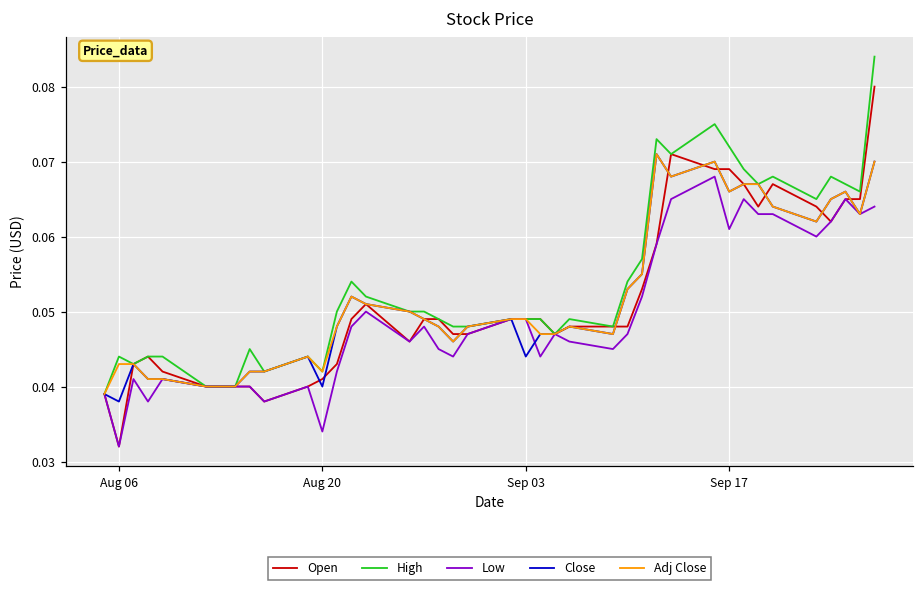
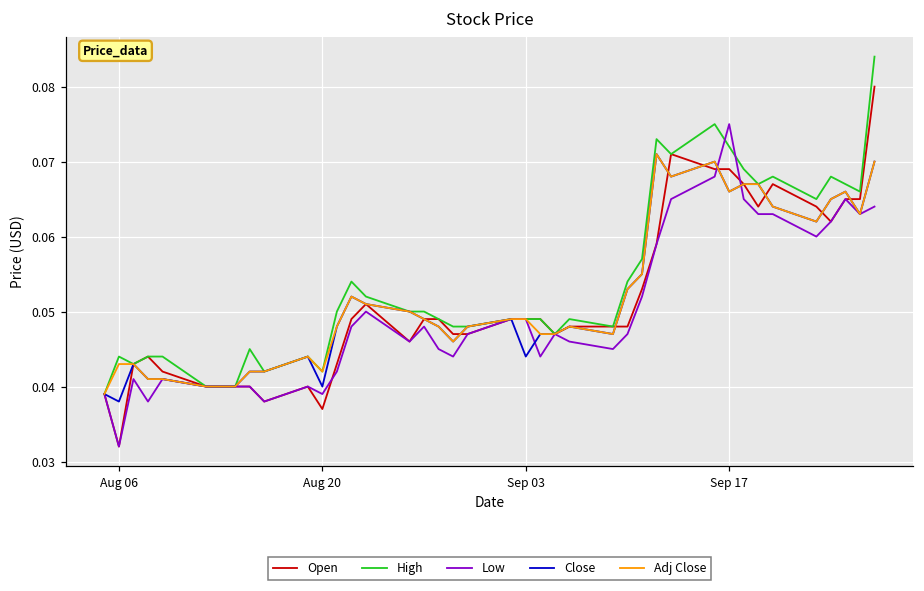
  {
    "Open": {
-     "Aug 20": 0.041,
+     "Aug 20": 0.037,
      "Sep 17": 0.069
    },
    "High": {
      "Aug 06": 0.044,
      "Sep 17": 0.072
    },
    "Low": {
-     "Aug 20": 0.034,
-     "Sep 17": 0.061
+     "Aug 20": 0.039,
+     "Sep 17": 0.075
    },
    "Close": {
      "Aug 06": 0.038,
      "Aug 20": 0.040,
      "Sep 03": 0.044
    },
    "Adj Close": {
      "Aug 06": 0.043
    }
  }
